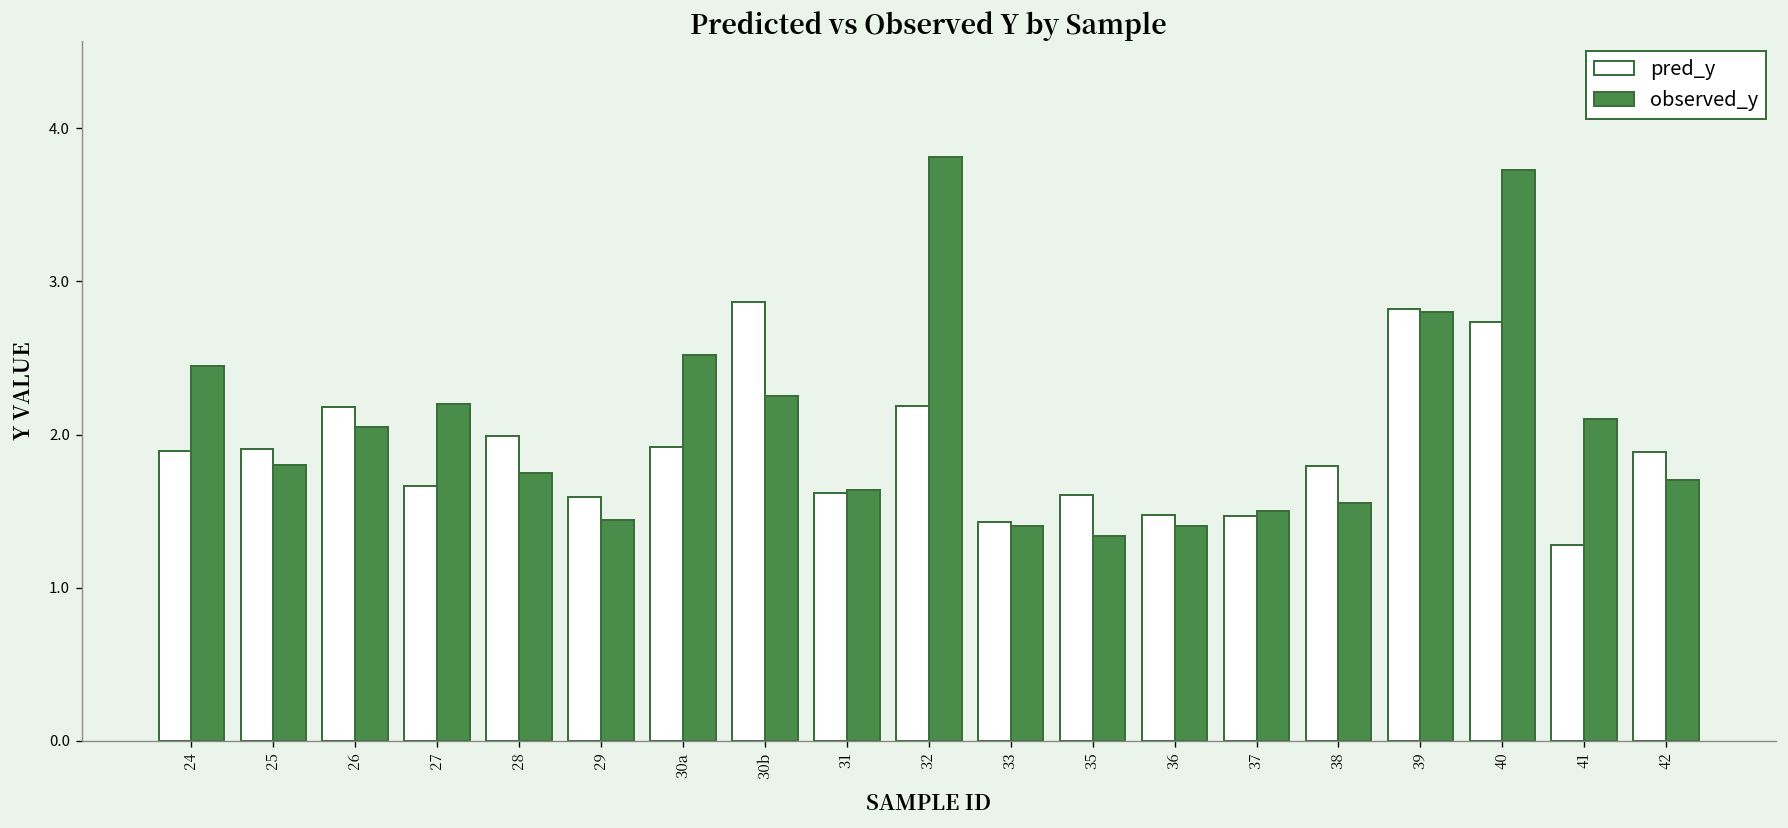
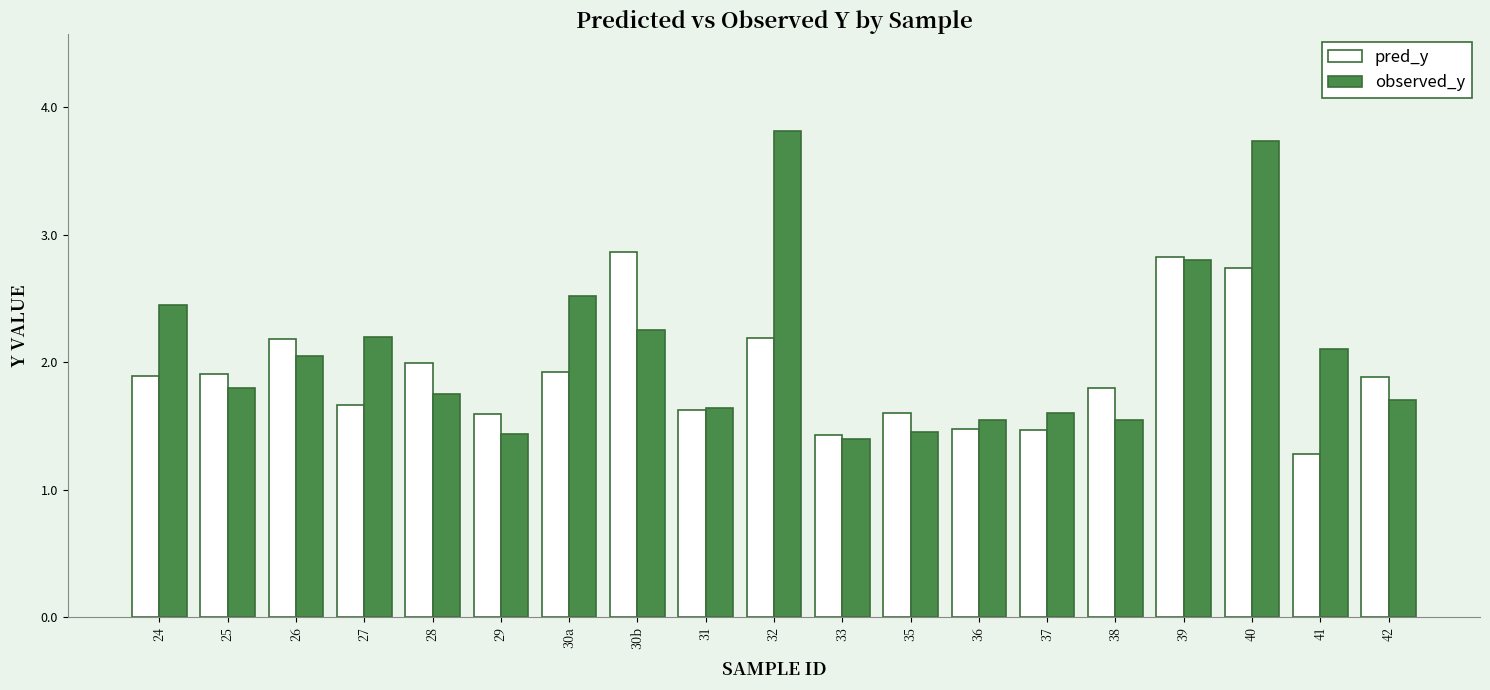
  {
    "pred_y": {
      "24": 1.89,
      "25": 1.90,
      "26": 2.18,
      "27": 1.66,
      "28": 1.99,
      "29": 1.59,
      "30a": 1.92,
      "30b": 2.86,
      "31": 1.62,
      "32": 2.19,
      "33": 1.43,
      "35": 1.60,
      "36": 1.47,
      "37": 1.47,
      "38": 1.80,
      "39": 2.82,
      "40": 2.74,
      "41": 1.28,
      "42": 1.88
    },
    "observed_y": {
      "24": 2.45,
      "25": 1.80,
      "26": 2.05,
      "27": 2.20,
      "28": 1.75,
      "29": 1.44,
      "30a": 2.52,
      "30b": 2.25,
      "31": 1.64,
      "32": 3.81,
      "33": 1.40,
-     "35": 1.34,
-     "36": 1.40,
-     "37": 1.5,
+     "35": 1.45,
+     "36": 1.55,
+     "37": 1.6,
      "38": 1.55,
      "39": 2.80,
      "40": 3.73,
      "41": 2.10,
      "42": 1.70
    }
  }
